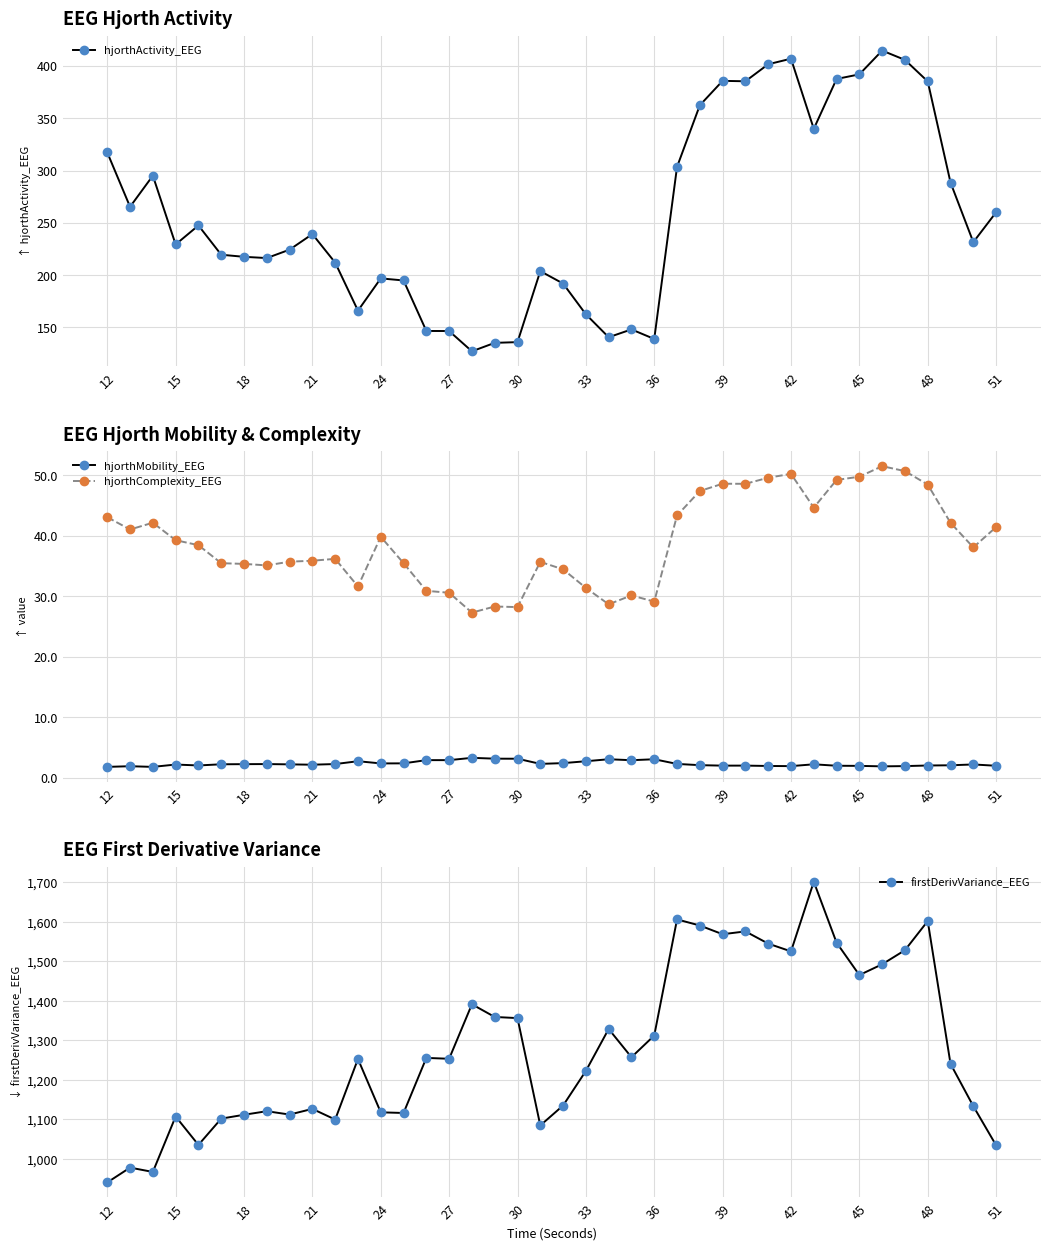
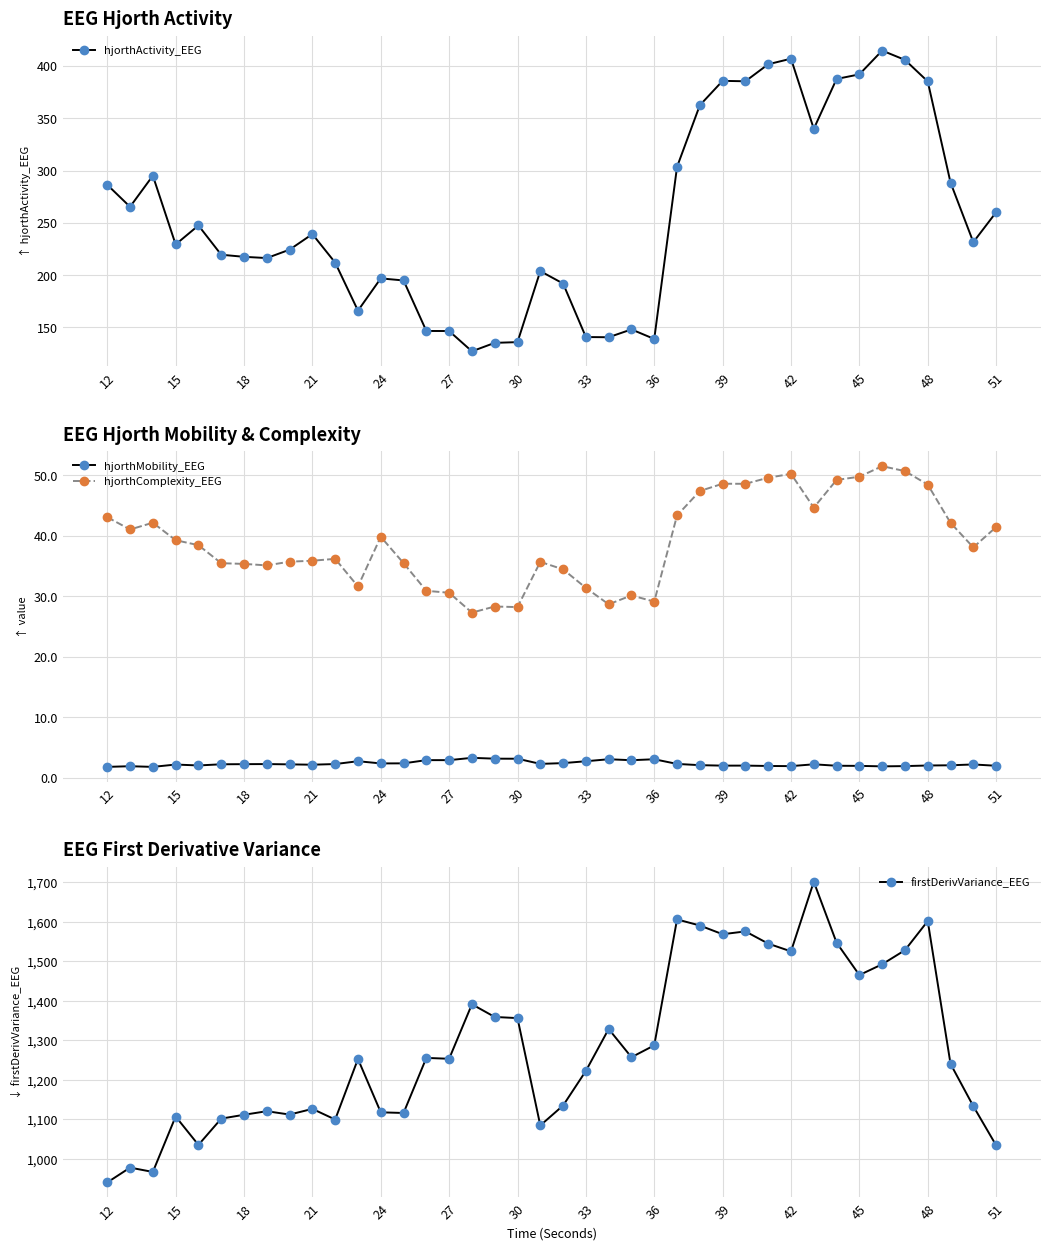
  {
    "EEG Hjorth Activity": {
-     "12": "317",
+     "12": "286",
      "15": "229",
      "18": "218",
      "21": "239",
      "24": "197",
      "27": "147",
      "30": "136",
-     "33": "163",
+     "33": "141",
      "36": "139",
      "39": "386",
      "42": "407",
      "45": "392",
      "48": "385",
      "51": "260"
    },
    "EEG Hjorth Mobility & Complexity": {
      "hjorthMobility_EEG": {
        "12": "2",
        "15": "2",
        "18": "2",
        "21": "2",
        "24": "2",
        "27": "3",
        "30": "3",
        "33": "3",
        "36": "3",
        "39": "2",
        "42": "2",
        "45": "2",
        "48": "2",
        "51": "2"
      },
      "hjorthComplexity_EEG": {
        "12": "43",
        "15": "39",
        "18": "35",
        "21": "36",
        "24": "40",
        "27": "31",
        "30": "28",
        "33": "31",
        "36": "29",
        "39": "49",
        "42": "50",
        "45": "50",
        "48": "48",
        "51": "41"
      }
    },
    "EEG First Derivative Variance": {
      "12": "940",
      "15": "1,110",
      "18": "1,110",
      "21": "1,130",
      "24": "1,120",
      "27": "1,250",
      "30": "1,360",
      "33": "1,220",
-     "36": "1,310",
+     "36": "1,290",
      "39": "1,570",
      "42": "1,520",
      "45": "1,470",
      "48": "1,600",
      "51": "1,030"
    }
  }
